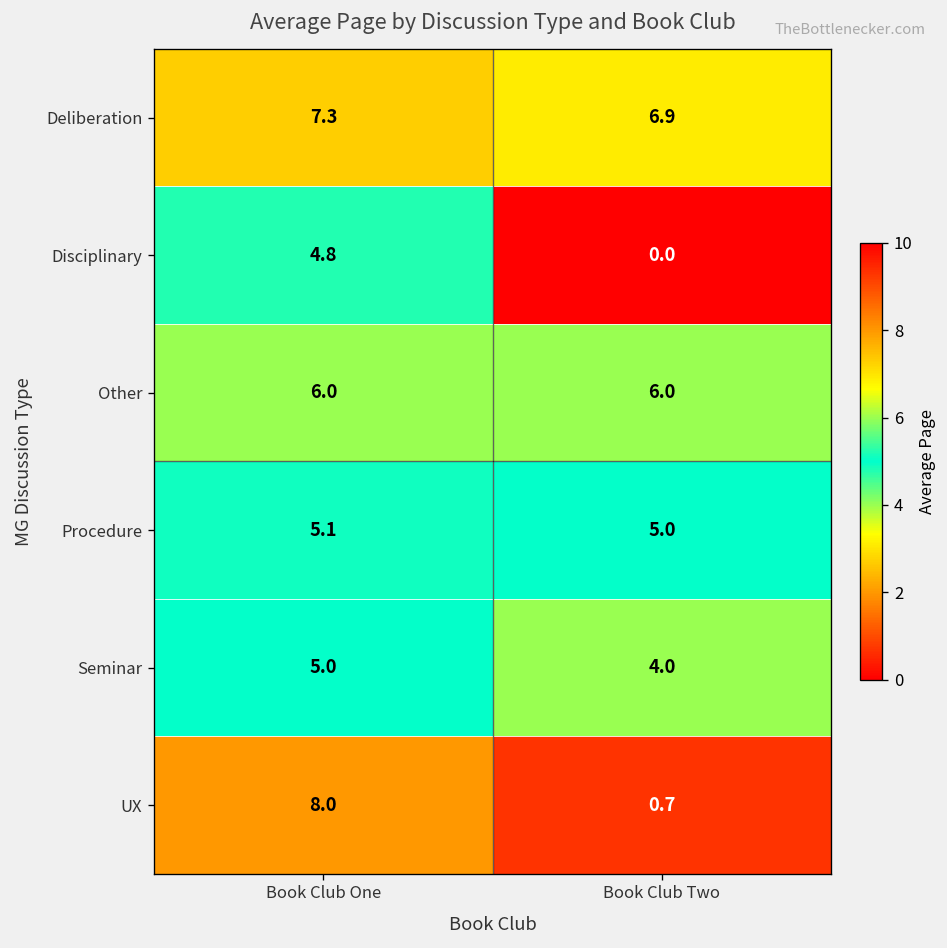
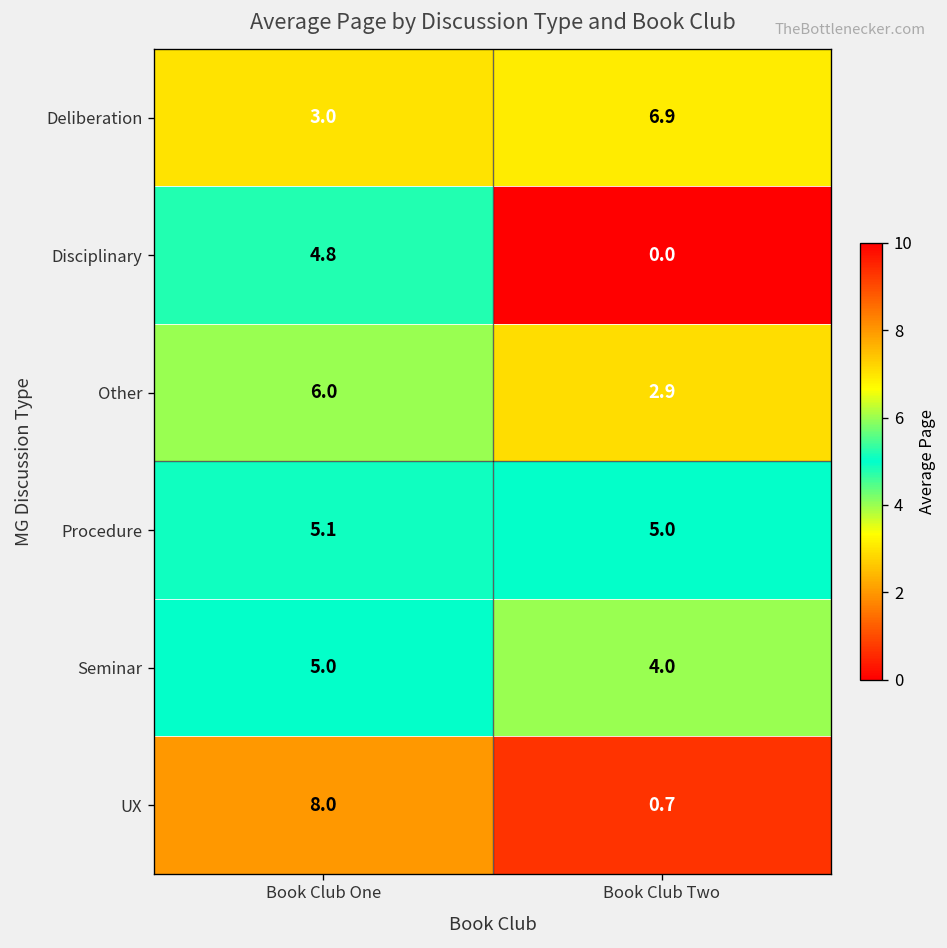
  {
    "Deliberation": {
-     "Book Club One": 7.3,
+     "Book Club One": 3.0,
      "Book Club Two": 6.9
    },
    "Disciplinary": {
      "Book Club One": 4.8,
      "Book Club Two": 0.0
    },
    "Other": {
      "Book Club One": 6.0,
-     "Book Club Two": 6.0
+     "Book Club Two": 2.9
    },
    "Procedure": {
      "Book Club One": 5.1,
      "Book Club Two": 5.0
    },
    "Seminar": {
      "Book Club One": 5.0,
      "Book Club Two": 4.0
    },
    "UX": {
      "Book Club One": 8.0,
      "Book Club Two": 0.7
    }
  }
